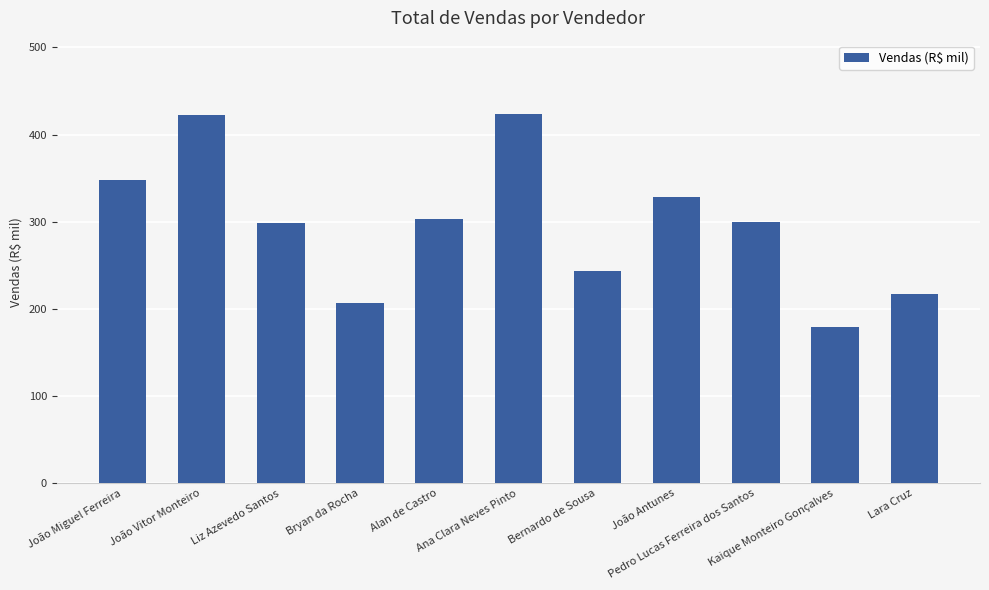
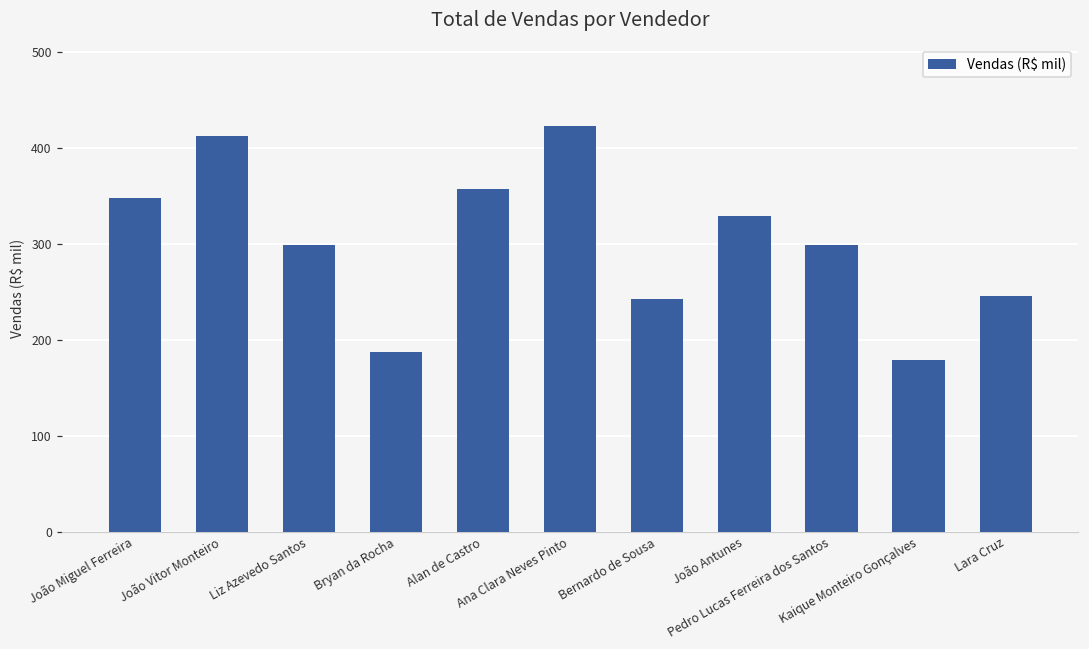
  {
    "João Miguel Ferreira": 350,
-   "João Vitor Monteiro": 420,
+   "João Vitor Monteiro": 410,
    "Liz Azevedo Santos": 300,
-   "Bryan da Rocha": 210,
-   "Alan de Castro": 300,
+   "Bryan da Rocha": 190,
+   "Alan de Castro": 360,
    "Ana Clara Neves Pinto": 420,
    "Bernardo de Sousa": 240,
    "João Antunes": 330,
    "Pedro Lucas Ferreira dos Santos": 300,
    "Kaique Monteiro Gonçalves": 180,
-   "Lara Cruz": 220
+   "Lara Cruz": 250
  }
